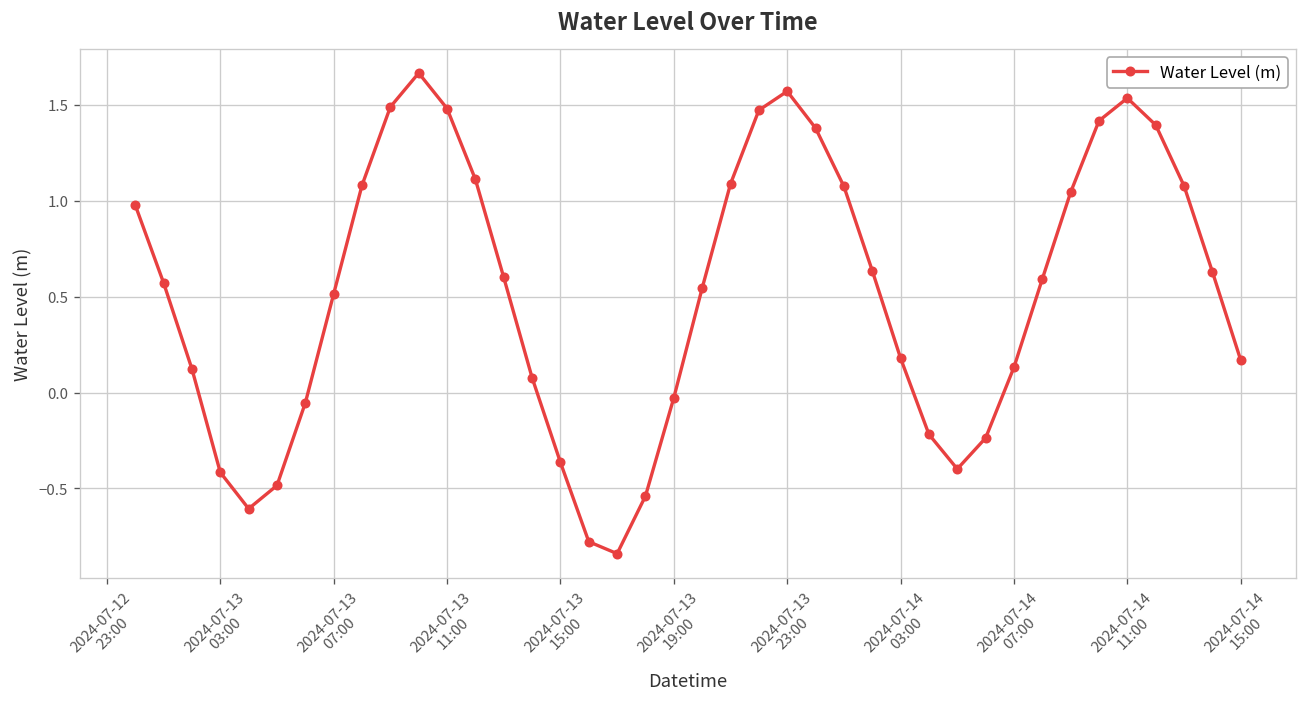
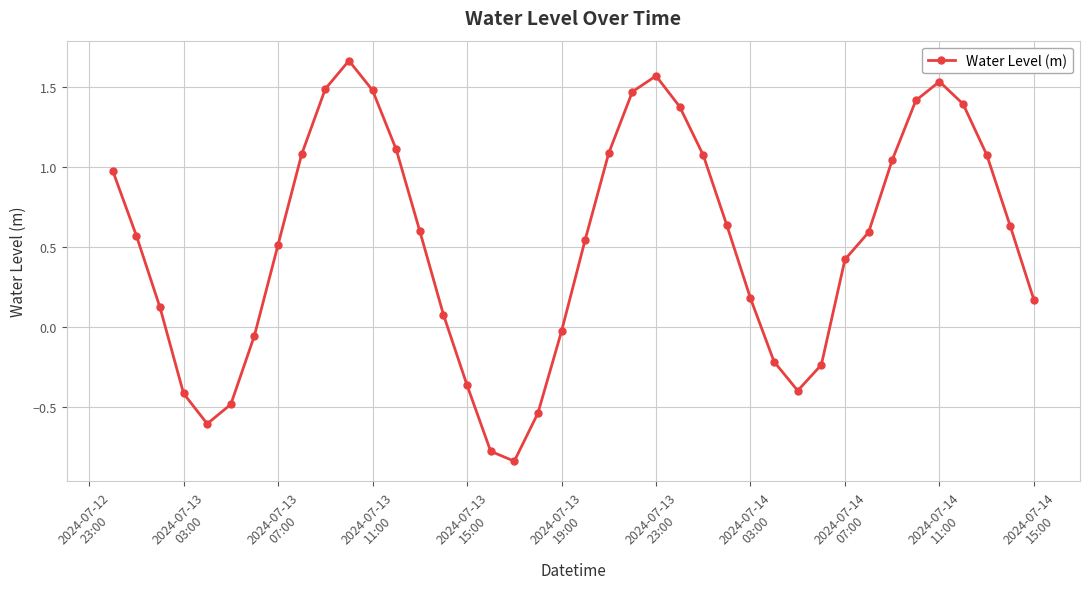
  {
    "2024-07-13 03:00": -0.42,
    "2024-07-13 07:00": 0.51,
    "2024-07-13 11:00": 1.48,
    "2024-07-13 15:00": -0.36,
    "2024-07-13 19:00": -0.03,
    "2024-07-13 23:00": 1.57,
    "2024-07-14 03:00": 0.18,
-   "2024-07-14 07:00": 0.13,
+   "2024-07-14 07:00": 0.42,
    "2024-07-14 11:00": 1.54,
    "2024-07-14 15:00": 0.17
  }
